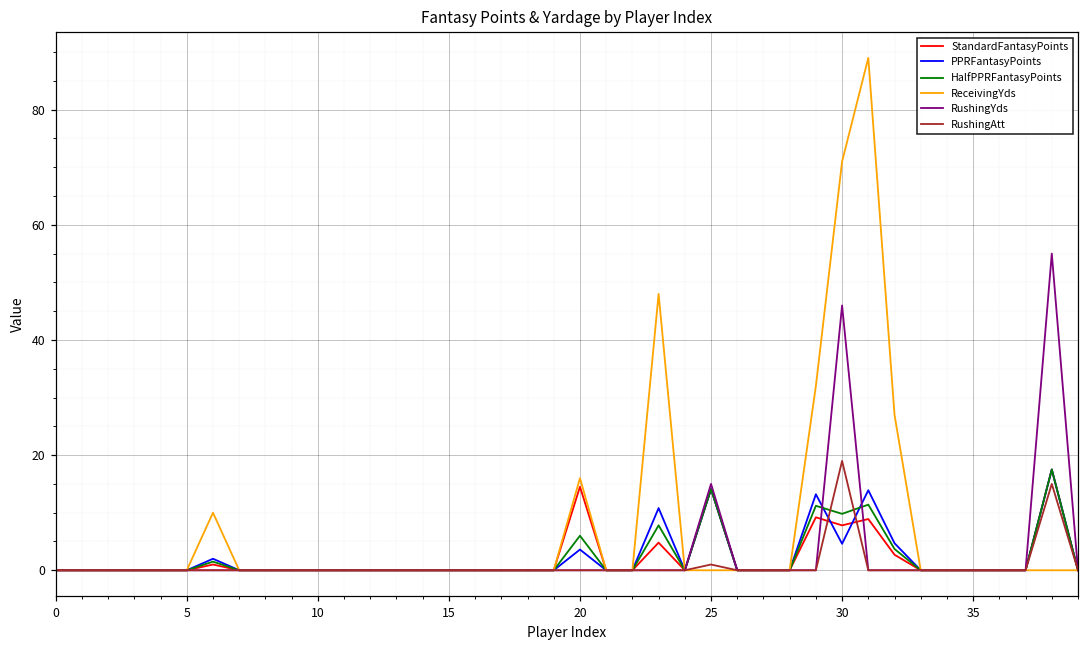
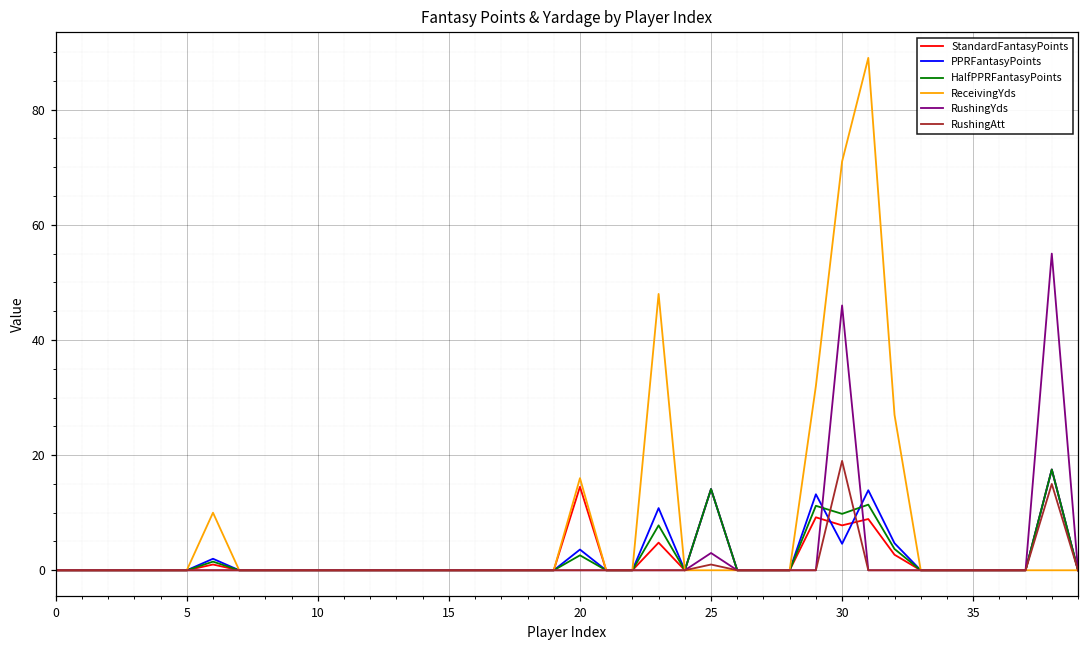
  {
    "StandardFantasyPoints": {
      "20": 15,
      "30": 8
    },
    "PPRFantasyPoints": {
      "20": 4,
      "30": 5
    },
    "HalfPPRFantasyPoints": {
-     "20": 6,
+     "20": 3,
      "30": 10
    },
    "ReceivingYds": {
      "20": 16,
      "25": 0,
      "30": 71
    },
    "RushingYds": {
-     "25": 15,
+     "25": 3,
      "30": 46
    },
    "RushingAtt": {
      "25": 1,
      "30": 19
    }
  }
